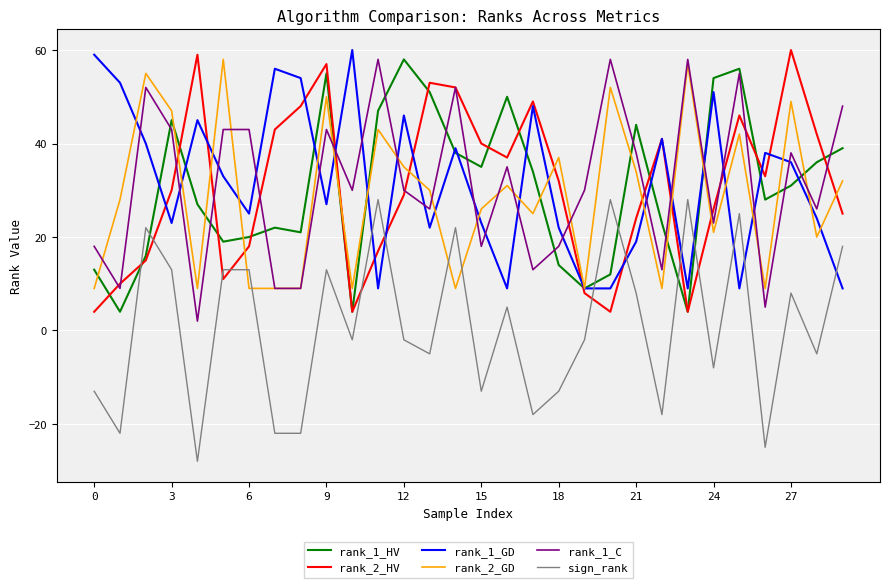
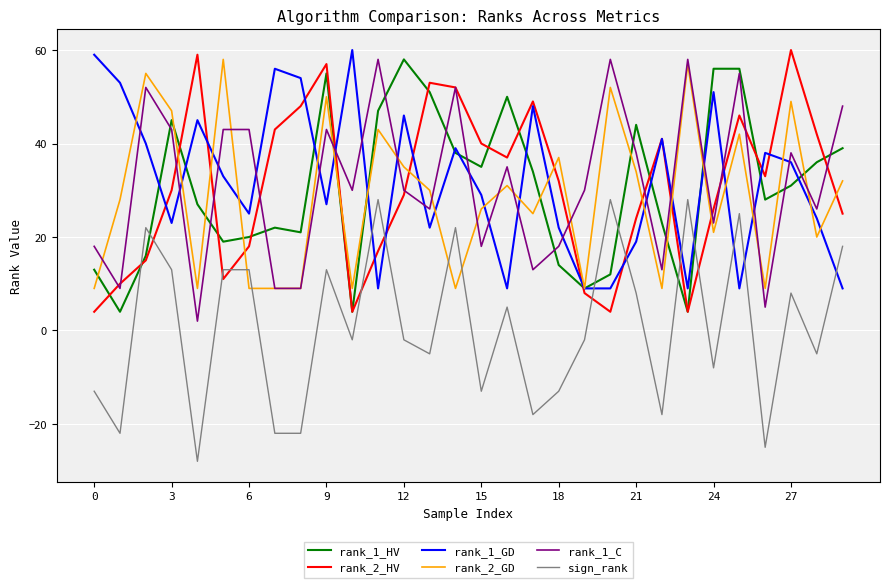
  {
    "rank_1_HV": {
      "0": 13,
      "3": 45,
      "6": 20,
      "9": 55,
      "12": 58,
      "15": 35,
      "18": 14,
      "21": 44,
-     "24": 54,
+     "24": 56,
      "27": 31
    },
    "rank_2_HV": {
      "0": 4,
      "3": 30,
      "6": 18,
      "9": 57,
      "12": 29,
      "15": 40,
      "18": 32,
      "21": 24,
      "24": 26,
      "27": 60
    },
    "rank_1_GD": {
      "0": 59,
      "3": 23,
      "6": 25,
      "9": 27,
      "12": 46,
-     "15": 23,
+     "15": 29,
      "18": 22,
      "21": 19,
      "24": 51,
      "27": 36
    },
    "rank_2_GD": {
      "0": 9,
      "3": 47,
      "6": 9,
      "9": 50,
      "12": 35,
      "15": 26,
      "18": 37,
      "21": 34,
      "24": 21,
      "27": 49
    },
    "rank_1_C": {
      "0": 18,
      "3": 43,
      "6": 43,
      "9": 43,
      "12": 30,
      "15": 18,
      "18": 18,
      "21": 38,
      "24": 23,
      "27": 38
    },
    "sign_rank": {
      "0": -13,
      "3": 13,
      "6": 13,
      "9": 13,
      "12": -2,
      "15": -13,
      "18": -13,
      "21": 8,
      "24": -8,
      "27": 8
    }
  }
